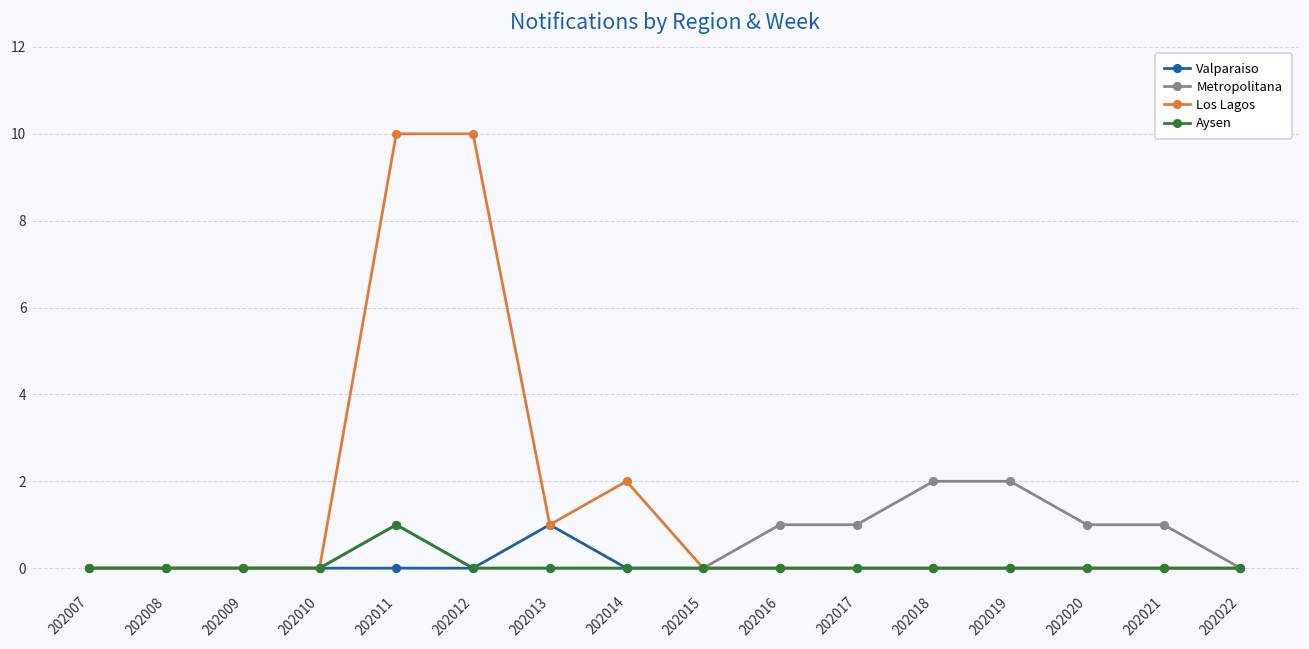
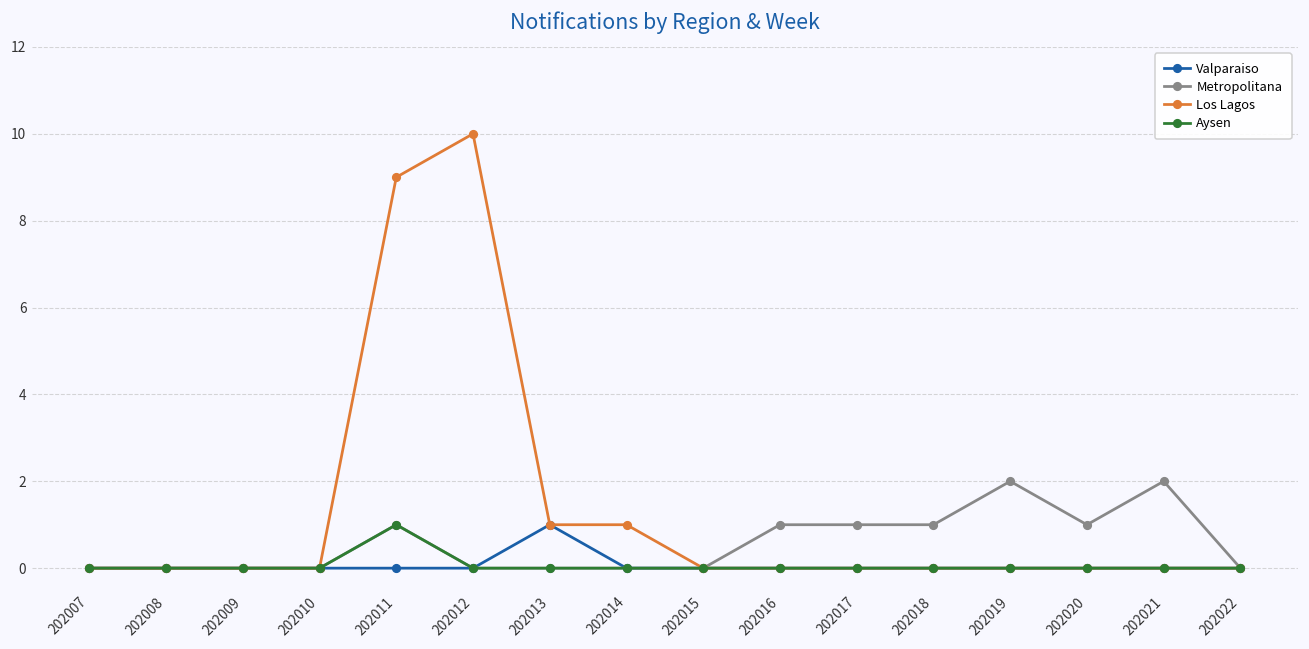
  {
    "Valparaiso": {
      "202011": 0
    },
    "Metropolitana": {
      "202016": 1,
      "202017": 1,
-     "202018": 2,
+     "202018": 1,
      "202019": 2,
      "202020": 1,
-     "202021": 1
+     "202021": 2
    },
    "Los Lagos": {
-     "202011": 10,
+     "202011": 9,
      "202012": 10,
-     "202014": 2
+     "202014": 1
    }
  }
